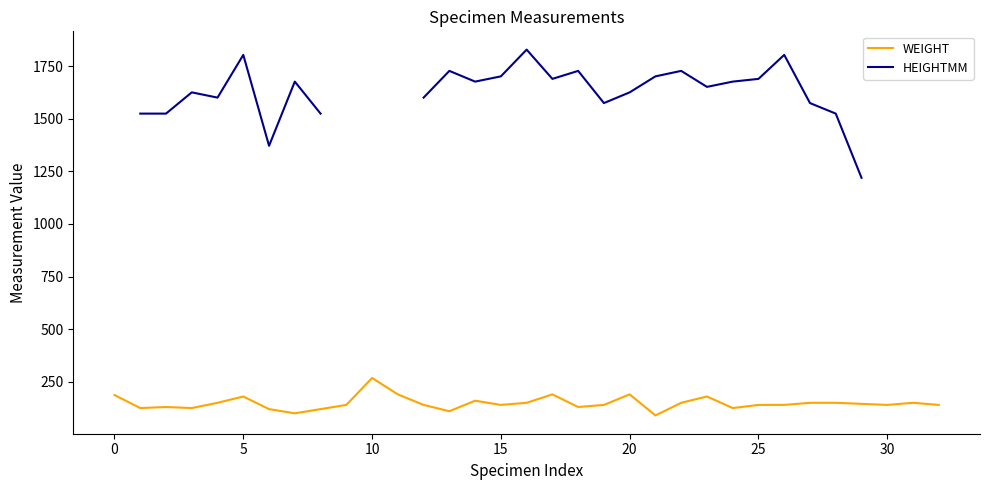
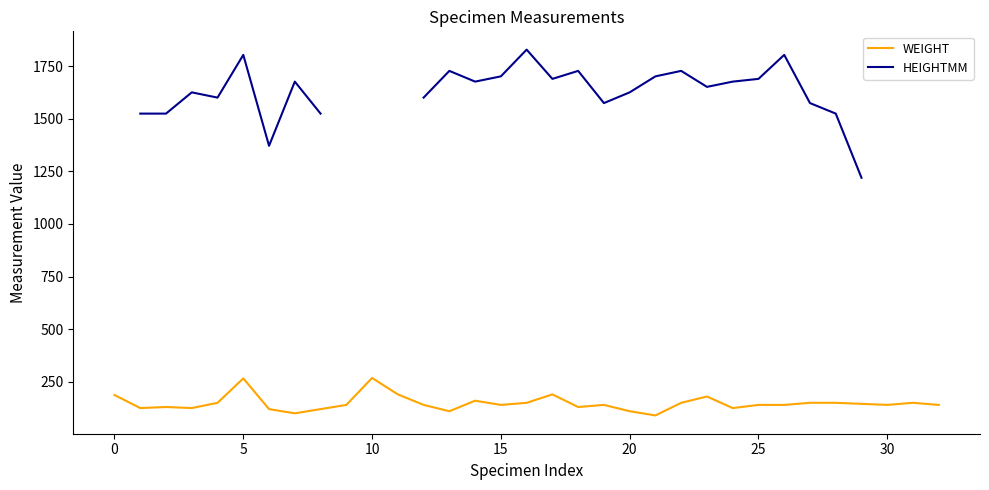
  {
    "WEIGHT": {
      "0": 190,
-     "5": 180,
+     "5": 270,
      "10": 270,
      "15": 140,
-     "20": 190,
+     "20": 110,
      "25": 140,
      "30": 140
    },
    "HEIGHTMM": {
      "5": 1800,
      "10": 1730,
      "15": 1700,
      "20": 1630,
      "25": 1690
    }
  }
